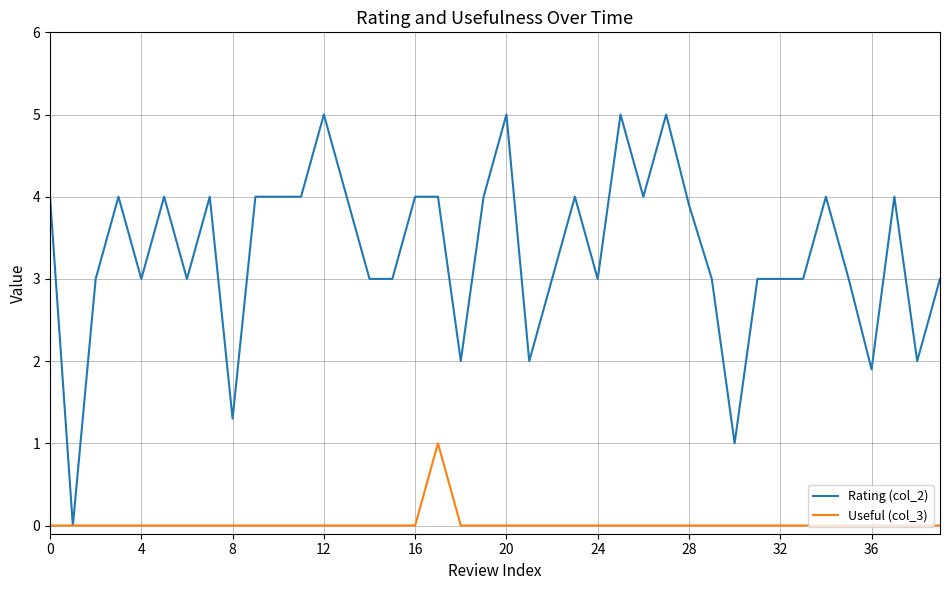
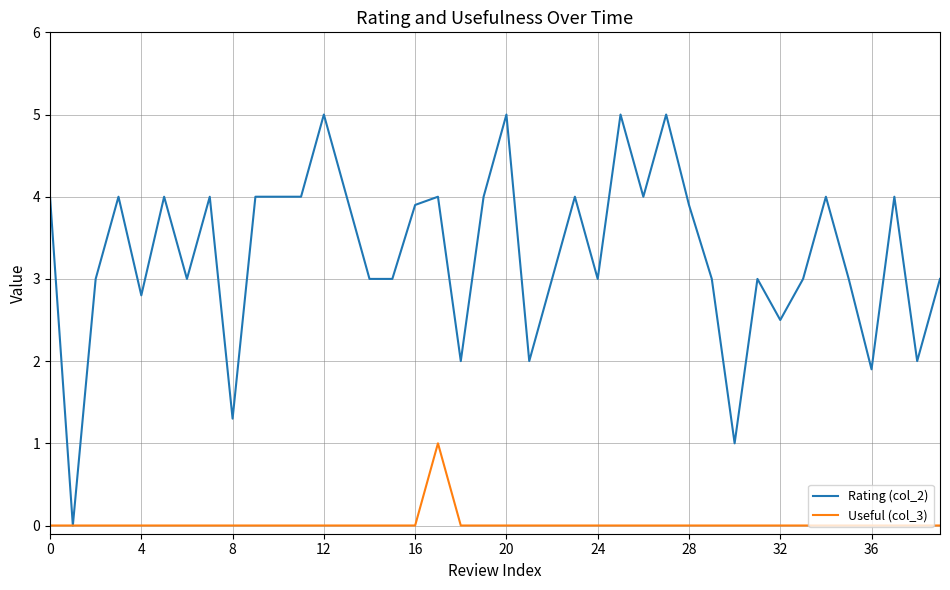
  {
    "Rating (col_2)": {
      "0": 4.0,
-     "4": 3.0,
+     "4": 2.8,
      "8": 1.3,
      "12": 5.0,
-     "16": 4.0,
+     "16": 3.9,
      "20": 5.0,
      "24": 3.0,
      "28": 3.9,
-     "32": 3.0,
+     "32": 2.5,
      "36": 1.9
    },
    "Useful (col_3)": {
      "0": 0.0,
      "4": 0.0,
      "8": 0.0,
      "12": 0.0,
      "16": 0.0,
      "20": 0.0,
      "24": 0.0,
      "28": 0.0,
      "32": 0.0
    }
  }
